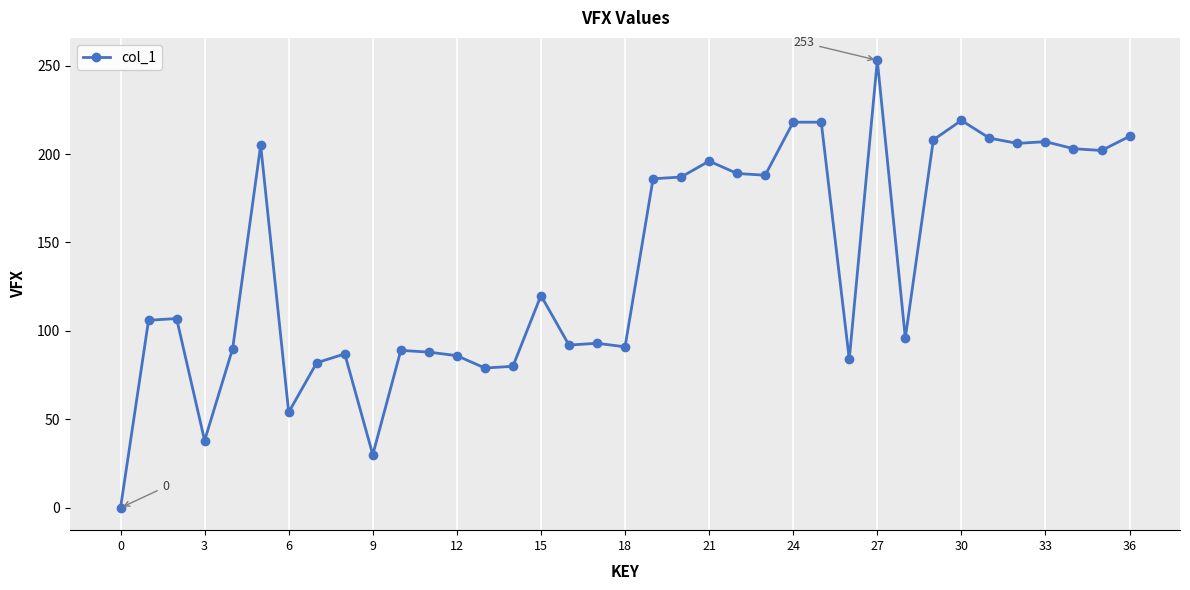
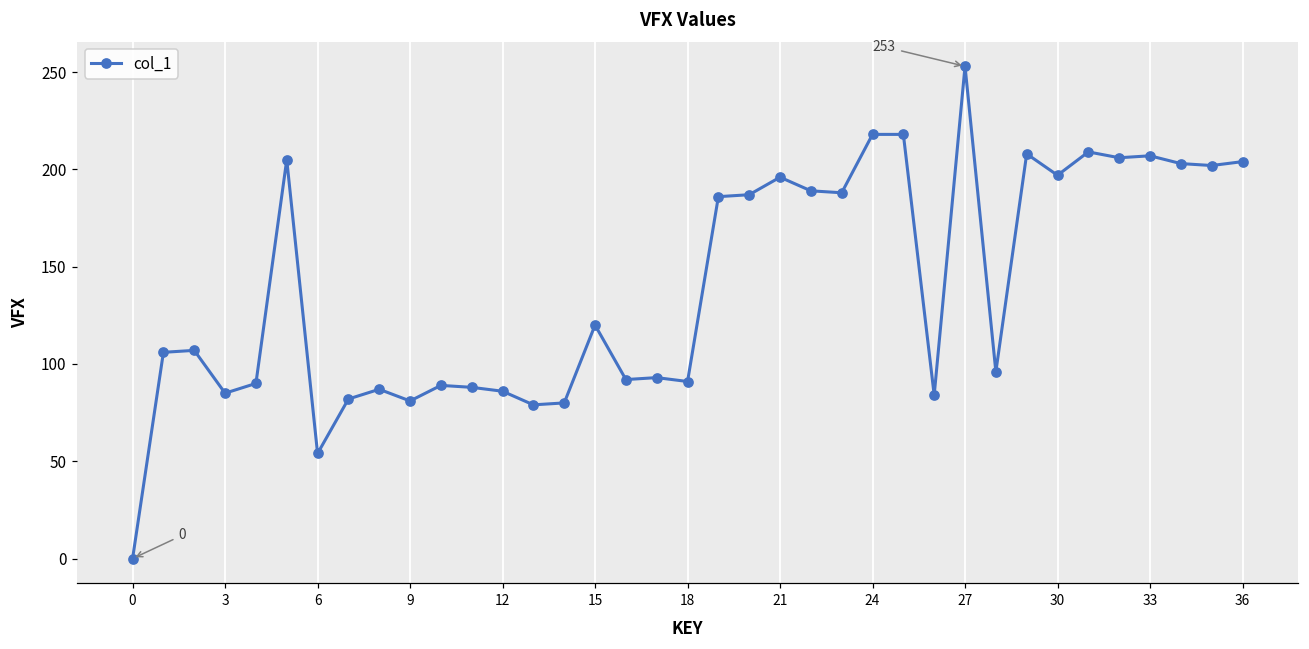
  {
-   "3": 38,
+   "3": 85,
    "6": 54,
-   "9": 30,
+   "9": 81,
    "12": 86,
    "15": 120,
    "18": 91,
    "21": 196,
    "24": 218,
-   "30": 219,
+   "30": 197,
    "33": 207,
-   "36": 210
+   "36": 204
  }
